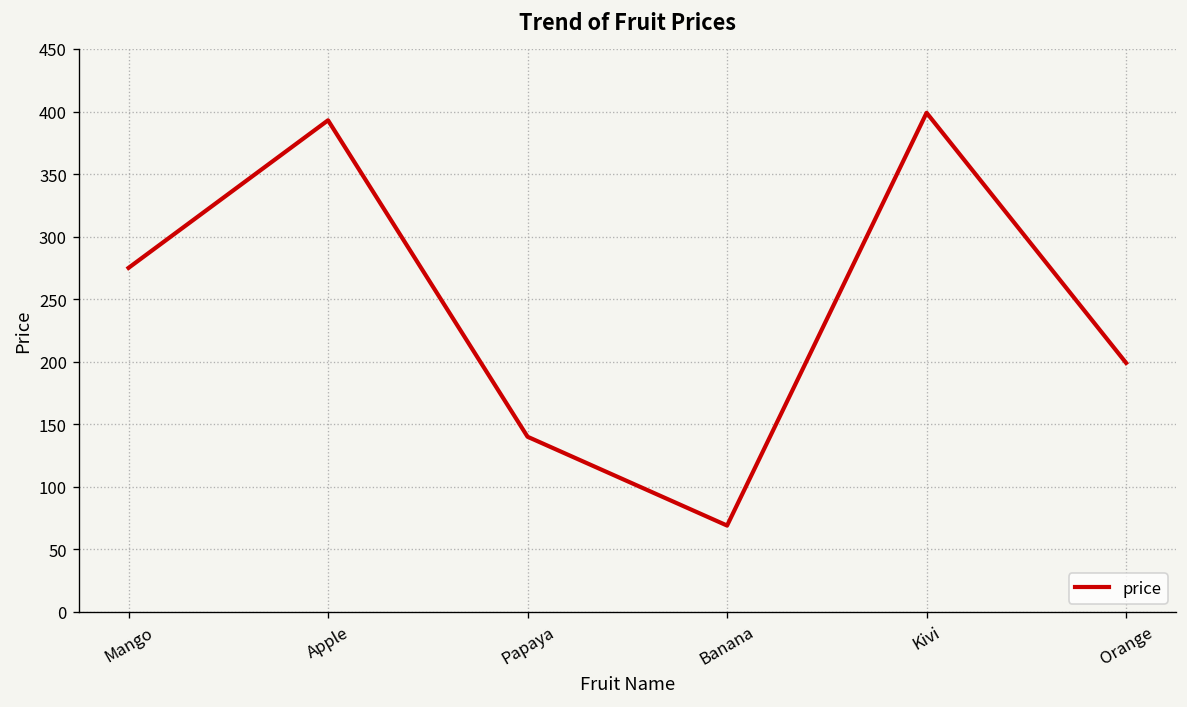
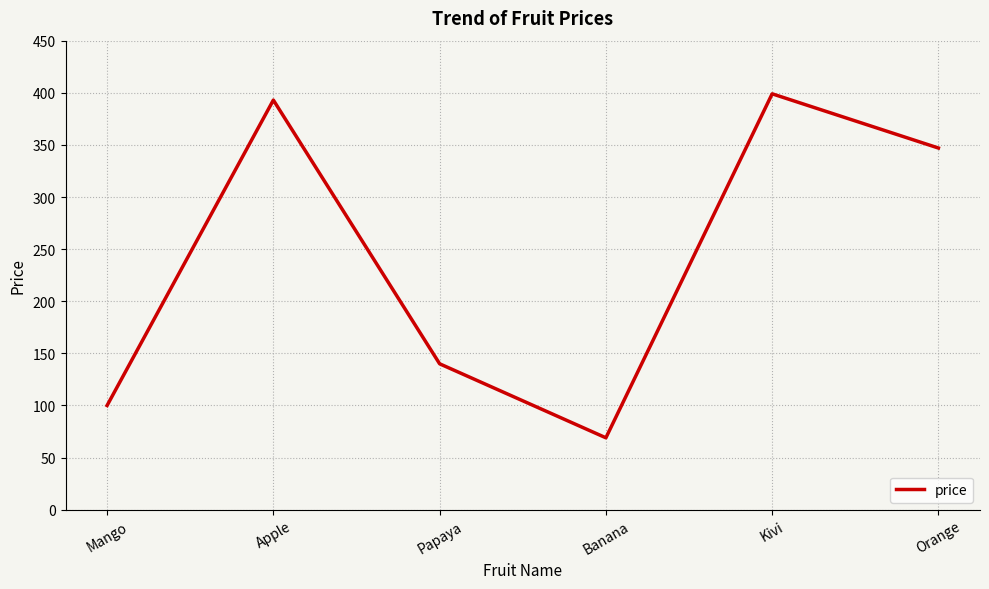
  {
-   "Mango": 275,
+   "Mango": 100,
    "Apple": 393,
    "Papaya": 140,
    "Banana": 69,
    "Kivi": 399,
-   "Orange": 199
+   "Orange": 347
  }
